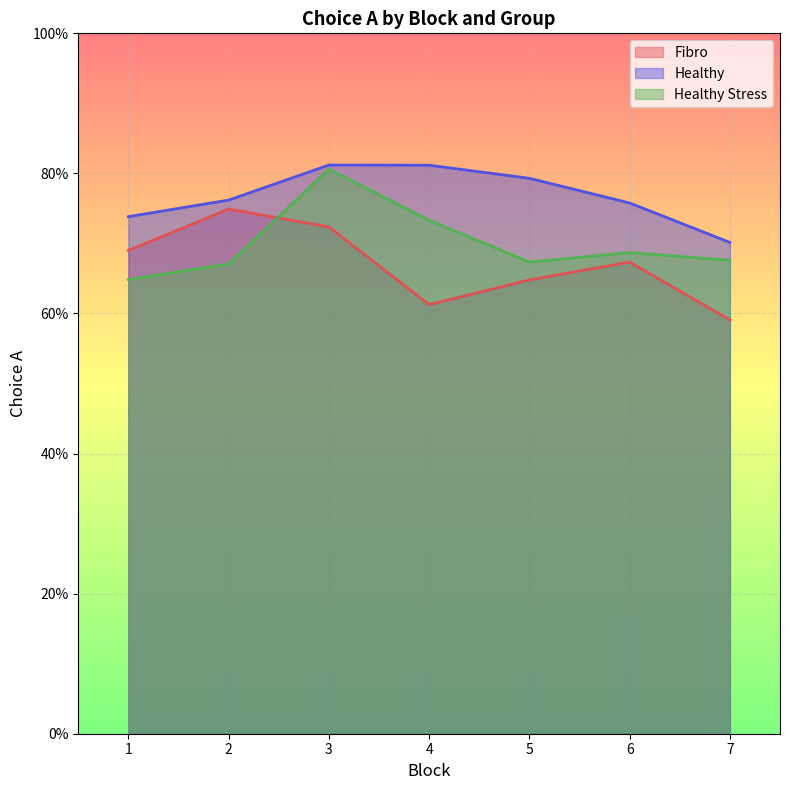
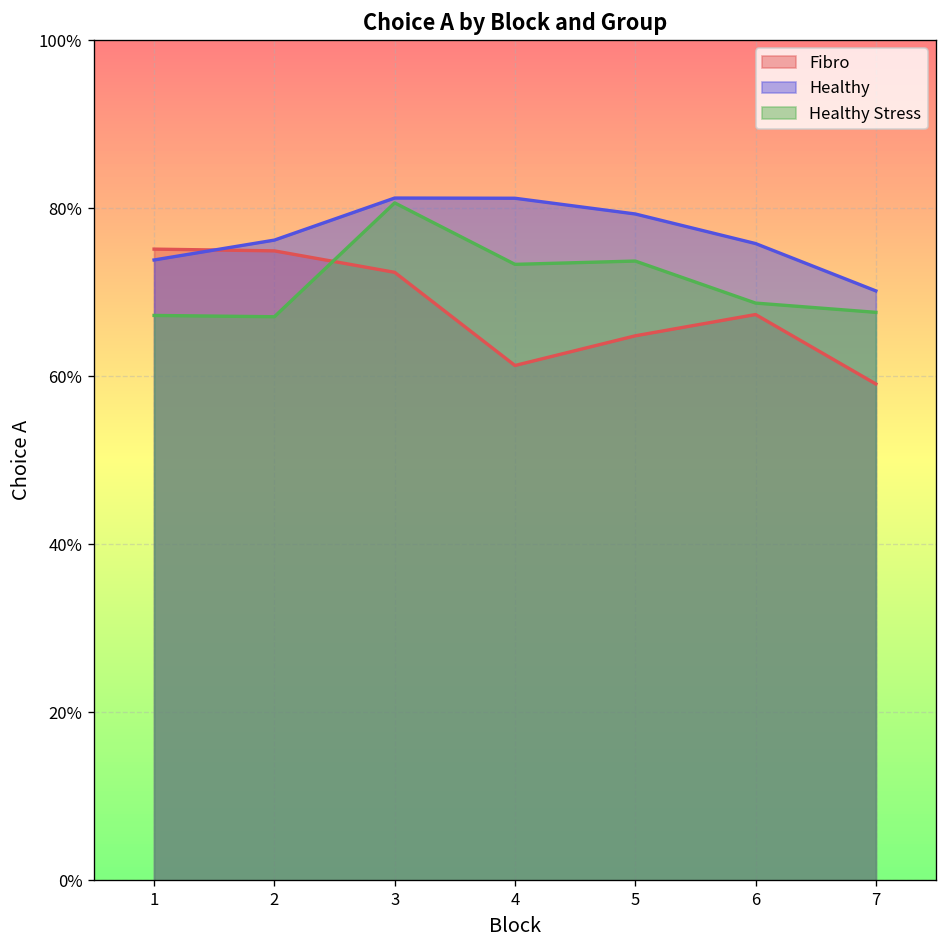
  {
    "Fibro": {
-     "1": "69%",
+     "1": "75%",
      "2": "75%",
      "3": "72%",
      "4": "61%",
      "5": "65%",
      "6": "67%",
      "7": "59%"
    },
    "Healthy": {
      "1": "74%",
      "2": "76%",
      "3": "81%",
      "4": "81%",
      "5": "79%",
      "6": "76%",
      "7": "70%"
    },
    "Healthy Stress": {
-     "1": "65%",
+     "1": "67%",
      "2": "67%",
      "3": "81%",
      "4": "73%",
-     "5": "67%",
+     "5": "74%",
      "6": "69%",
      "7": "68%"
    }
  }
